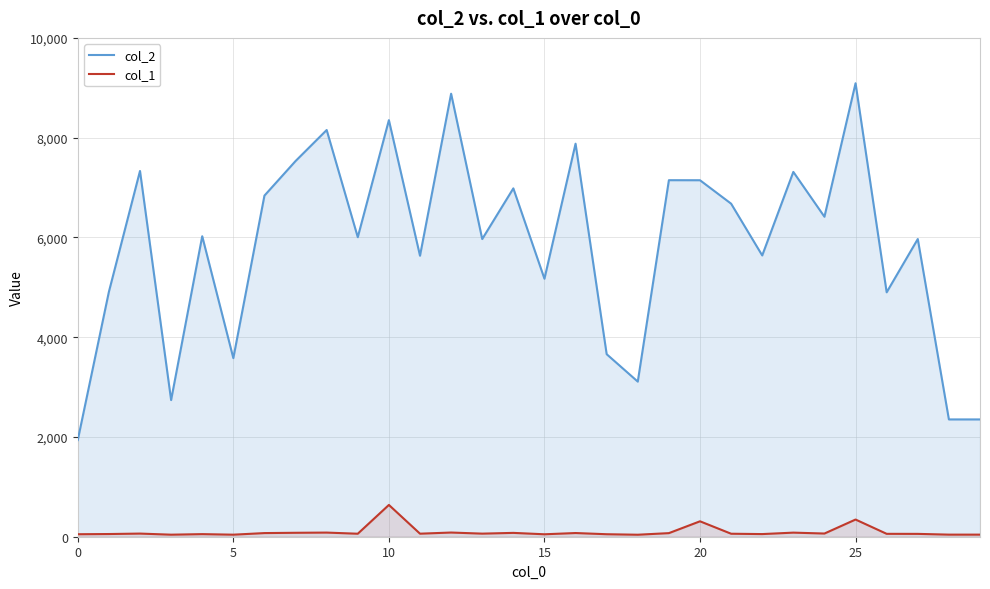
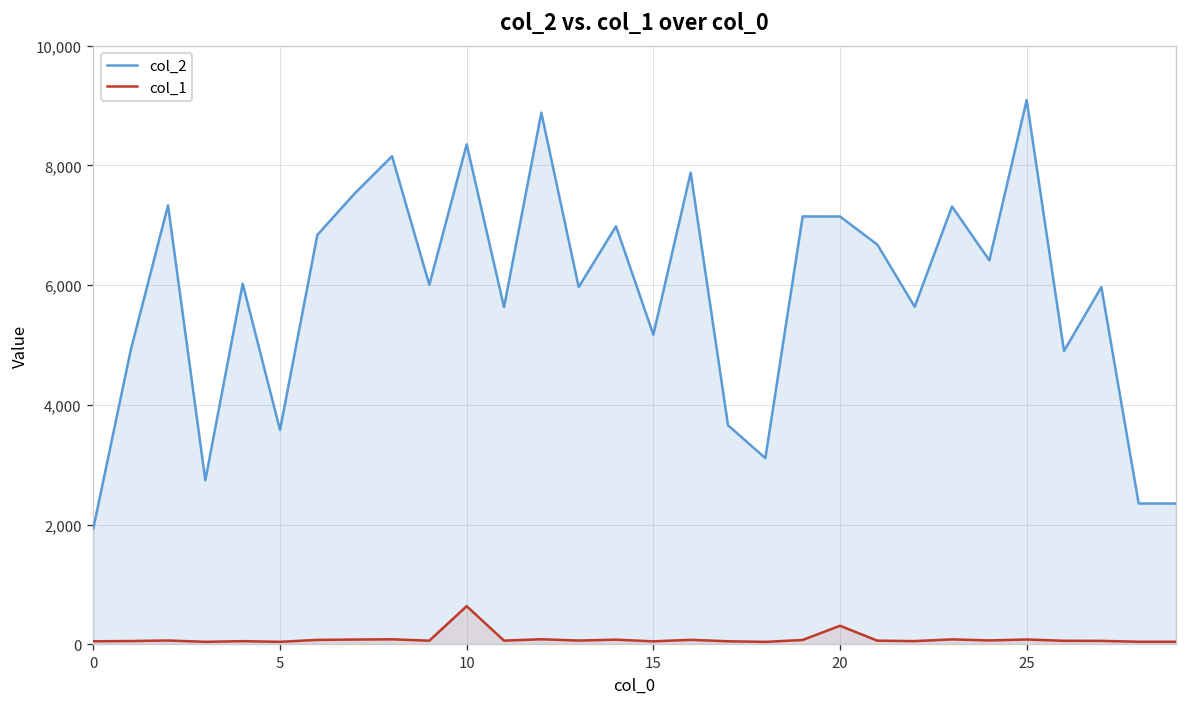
  {
    "col_2": {
      "0": "1,900",
      "5": "3,600",
      "10": "8,400",
      "15": "5,200",
      "20": "7,100",
      "25": "9,100"
    },
    "col_1": {
      "0": "100",
      "5": "0",
      "10": "600",
      "15": "0",
      "20": "300",
-     "25": "300"
+     "25": "100"
    }
  }
